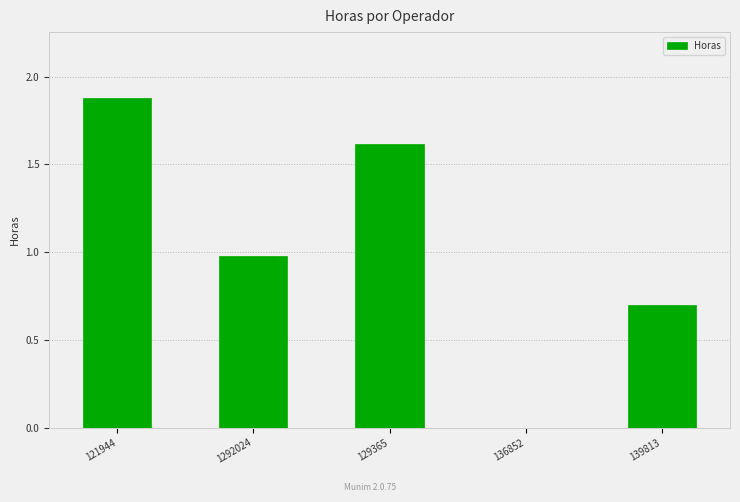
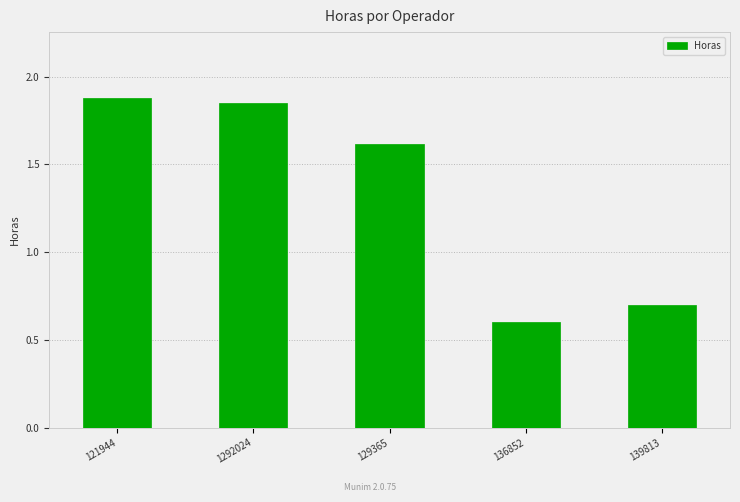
  {
    "121944": 1.88,
-   "1292024": 0.98,
+   "1292024": 1.85,
    "129365": 1.62,
-   "136852": 0.0,
+   "136852": 0.6,
    "139813": 0.70
  }
